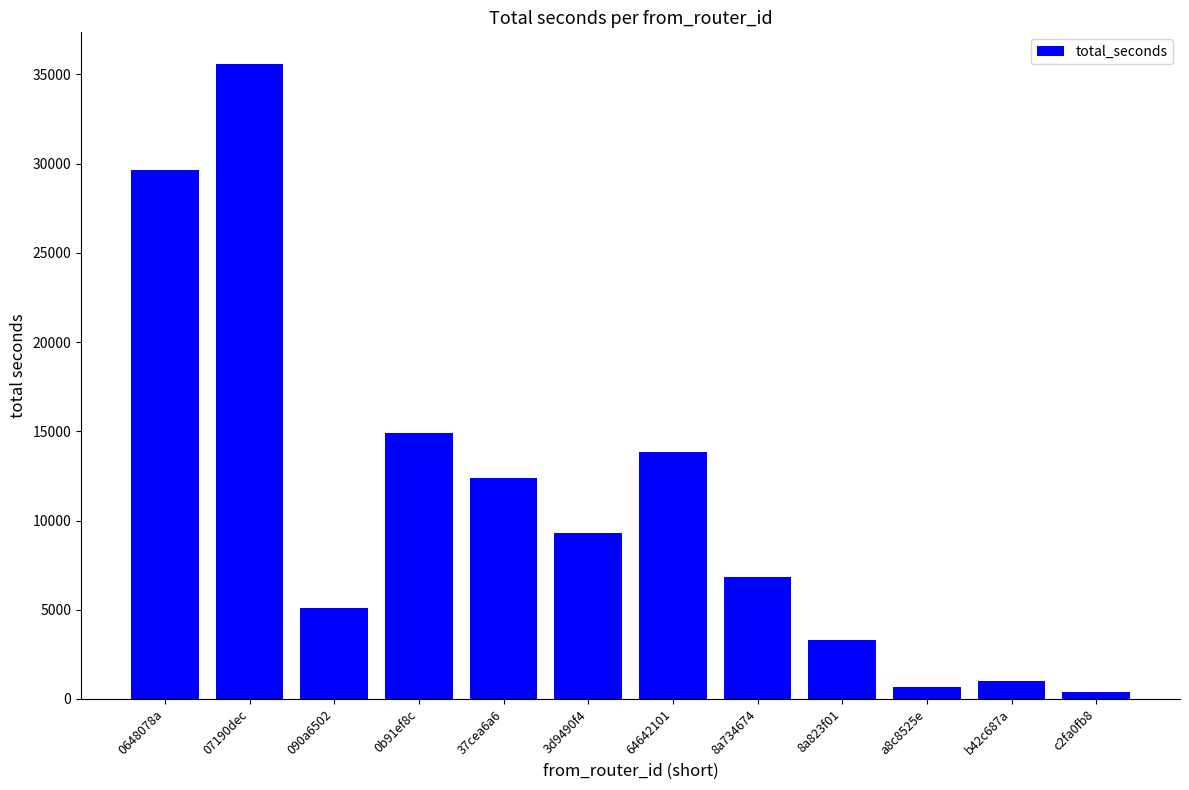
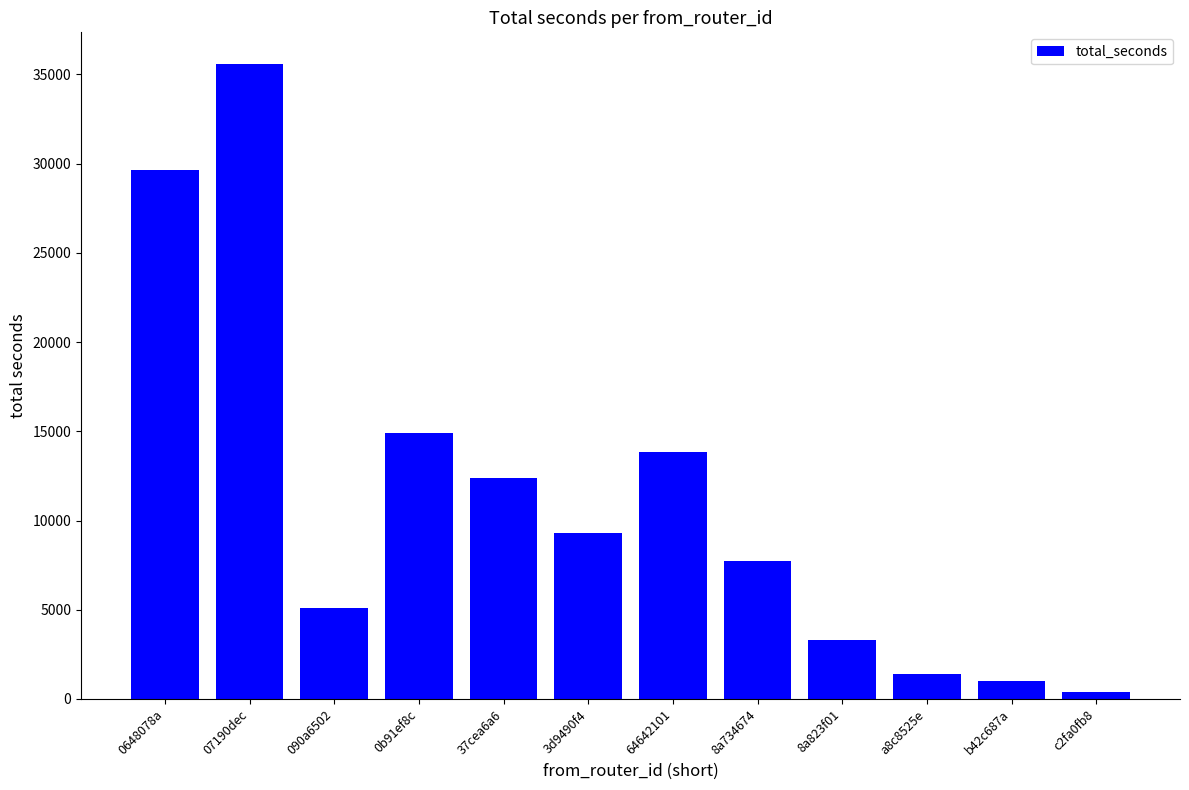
  {
    "0648078a": 29700,
    "07190dec": 35600,
    "090a6502": 5100,
    "0b91ef8c": 14900,
    "37cea6a6": 12400,
    "3d9490f4": 9300,
    "64642101": 13800,
-   "8a734674": 6800,
+   "8a734674": 7700,
    "8a823f01": 3300,
-   "a8c8525e": 700,
+   "a8c8525e": 1400,
    "b42c687a": 1000,
    "c2fa0fb8": 400
  }
